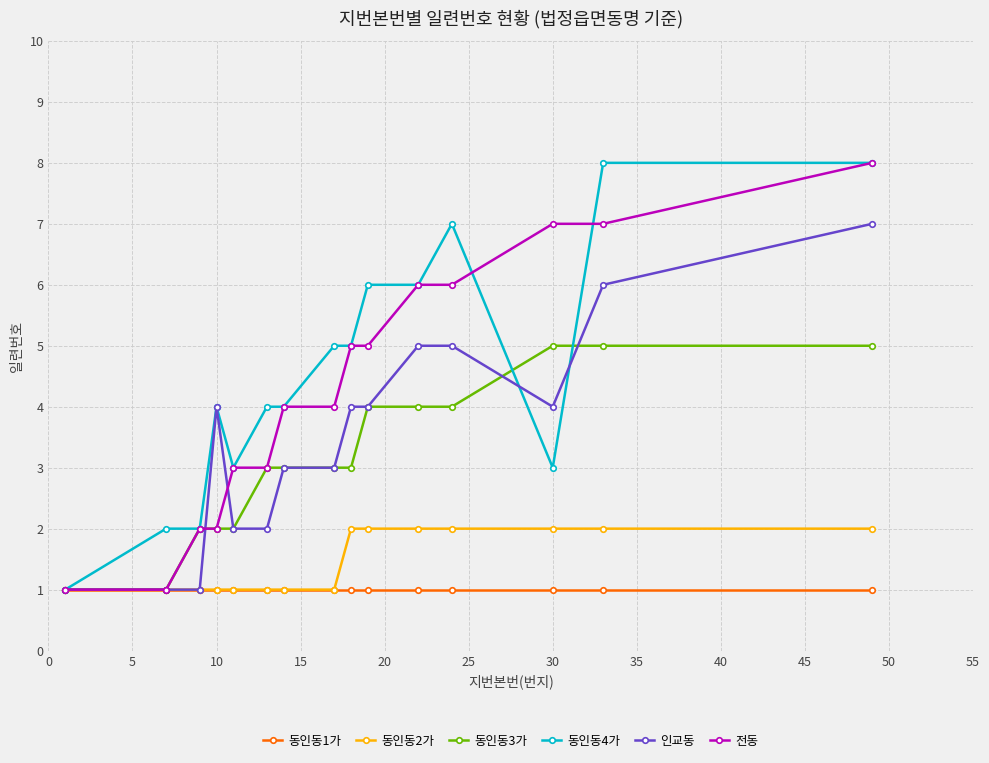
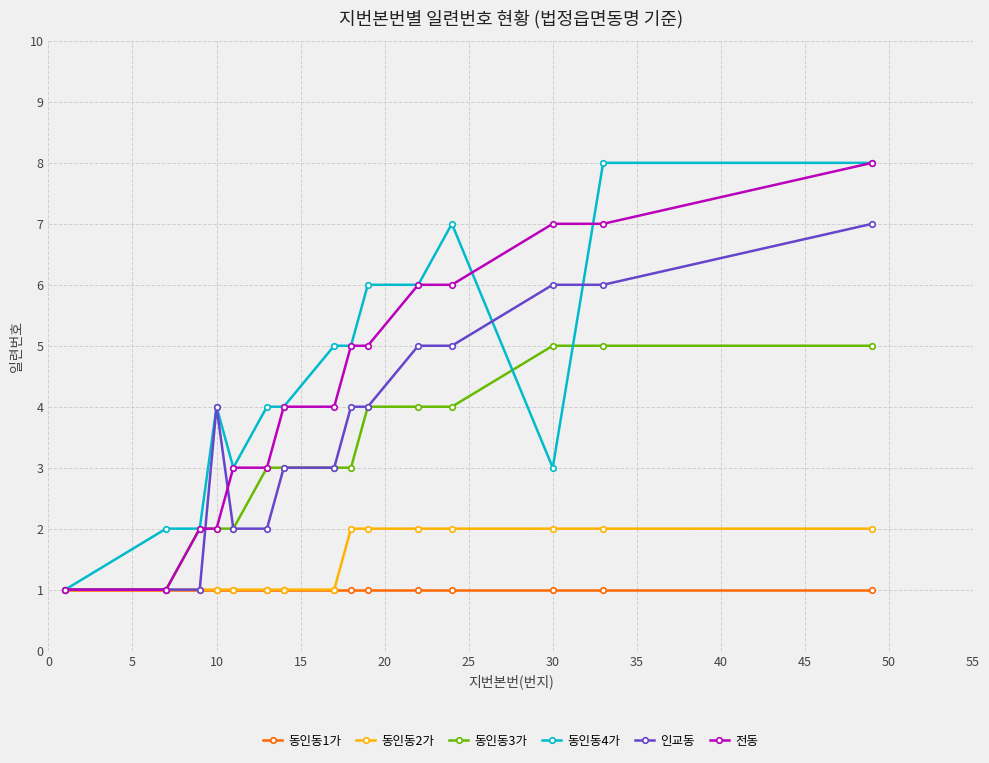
  {
    "동인동1가": {
      "30": 1
    },
    "동인동2가": {
      "30": 2
    },
    "동인동3가": {
      "30": 5
    },
    "동인동4가": {
      "30": 3
    },
    "인교동": {
-     "30": 4
+     "30": 6
    },
    "전동": {
      "30": 7
    }
  }
